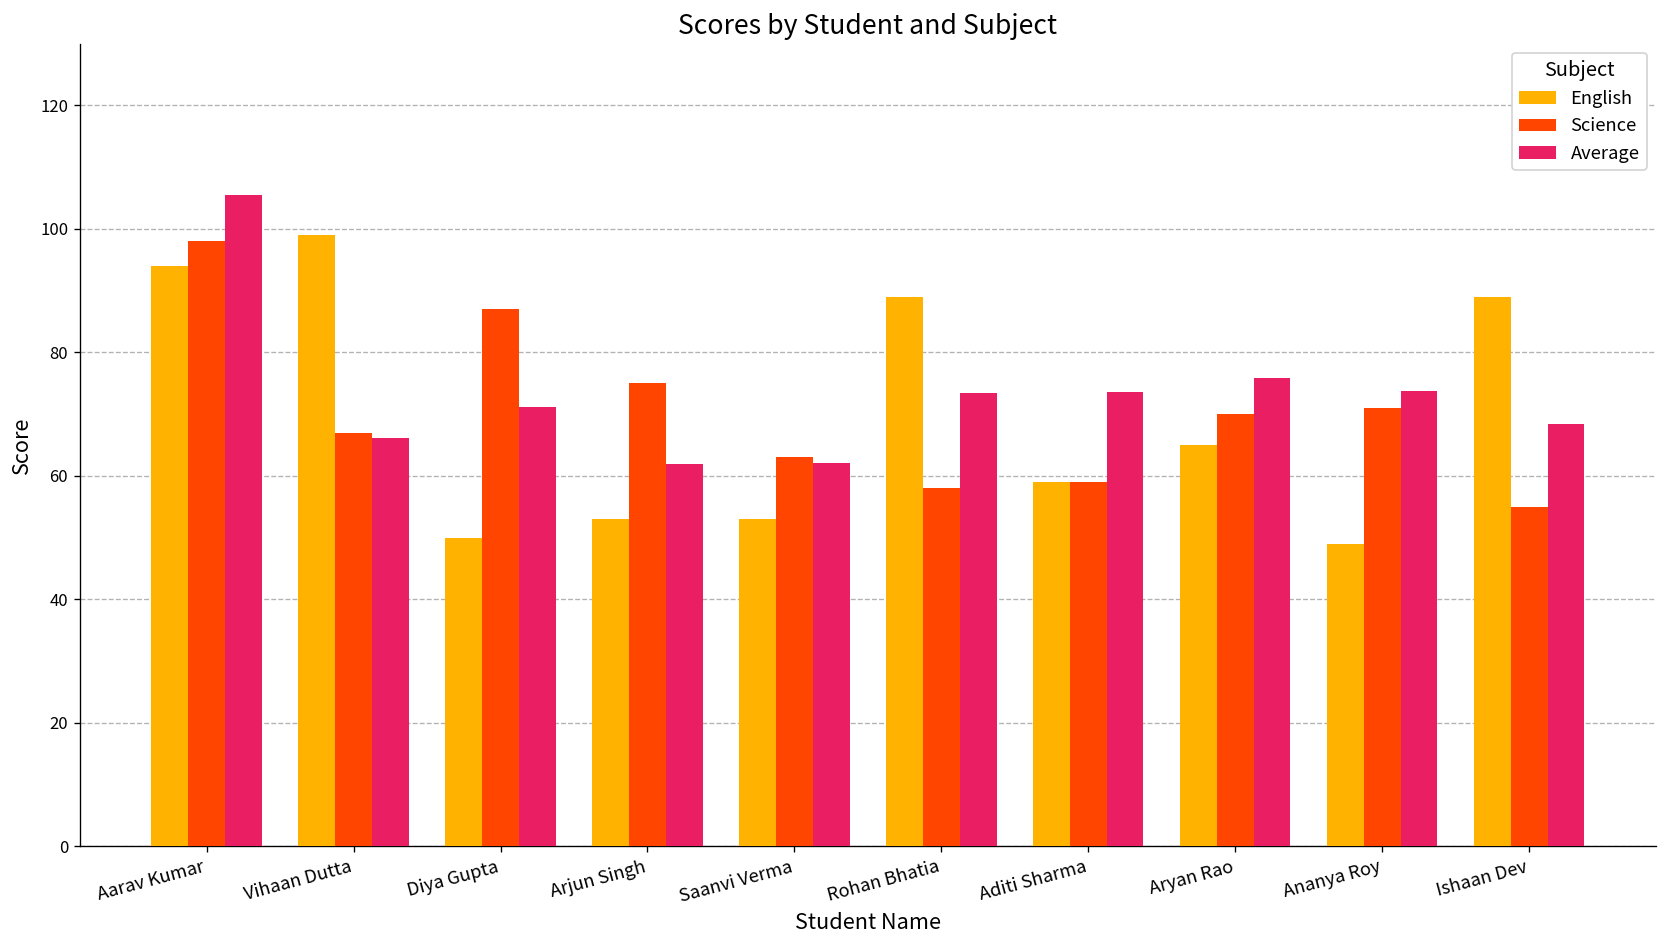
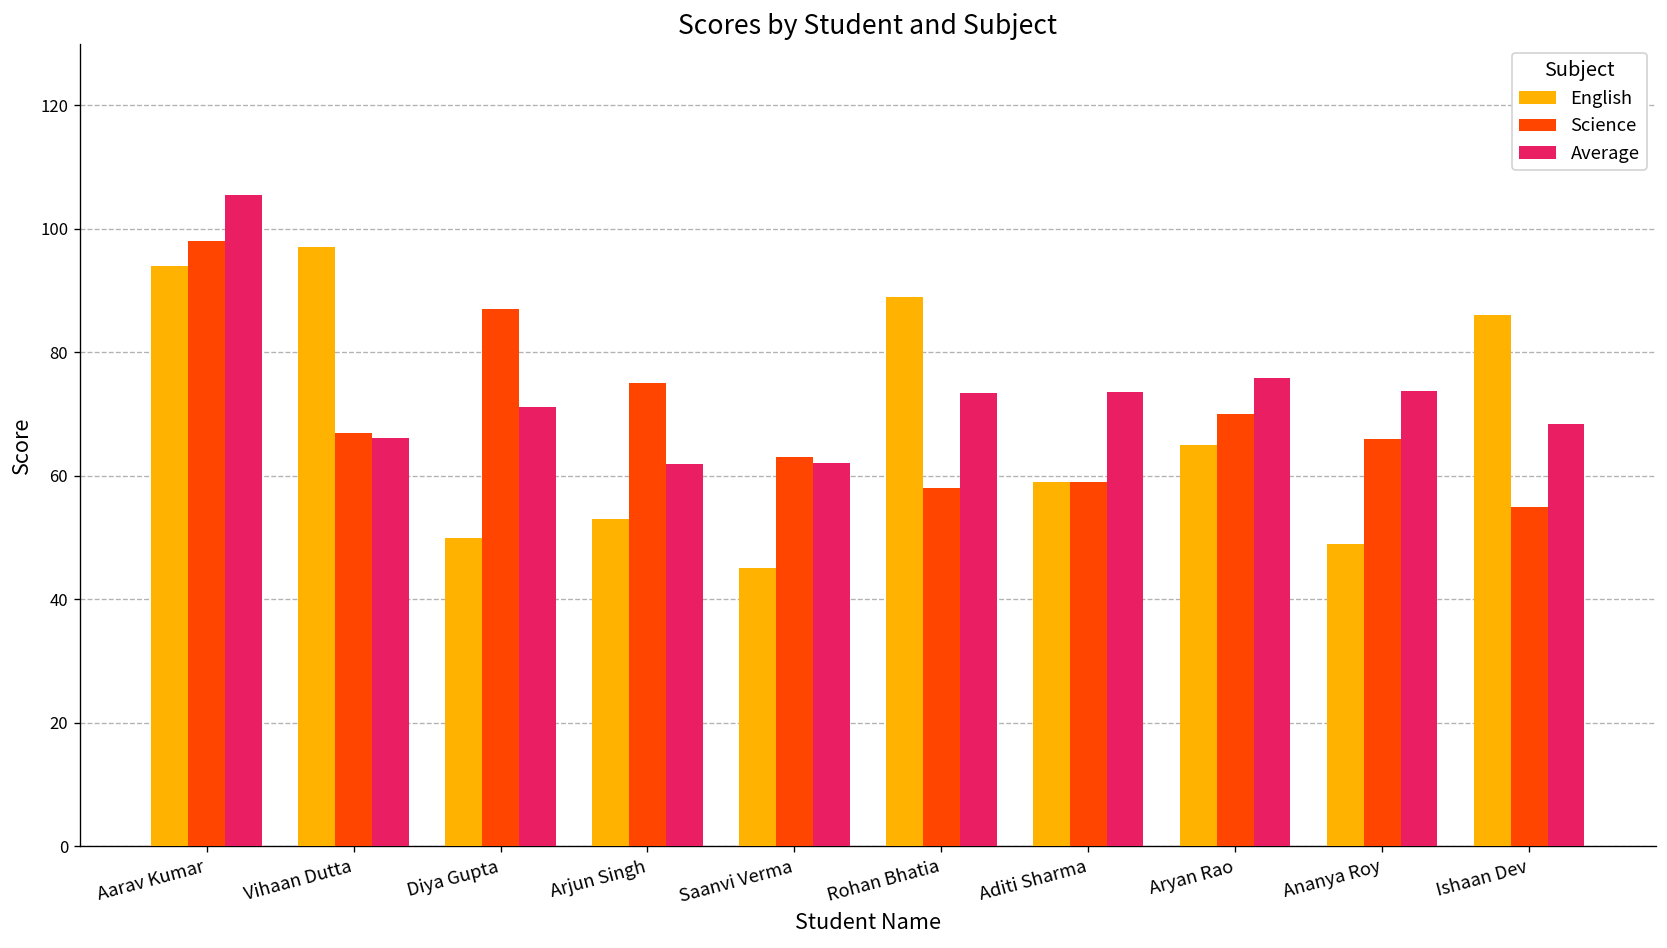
  {
    "English": {
      "Aarav Kumar": 94,
-     "Vihaan Dutta": 99,
+     "Vihaan Dutta": 97,
      "Diya Gupta": 50,
      "Arjun Singh": 53,
-     "Saanvi Verma": 53,
+     "Saanvi Verma": 45,
      "Rohan Bhatia": 89,
      "Aditi Sharma": 59,
      "Aryan Rao": 65,
      "Ananya Roy": 49,
-     "Ishaan Dev": 89
+     "Ishaan Dev": 86
    },
    "Science": {
      "Aarav Kumar": 98,
      "Vihaan Dutta": 67,
      "Diya Gupta": 87,
      "Arjun Singh": 75,
      "Saanvi Verma": 63,
      "Rohan Bhatia": 58,
      "Aditi Sharma": 59,
      "Aryan Rao": 70,
-     "Ananya Roy": 71,
+     "Ananya Roy": 66,
      "Ishaan Dev": 55
    },
    "Average": {
      "Aarav Kumar": 106,
      "Vihaan Dutta": 66,
      "Diya Gupta": 71,
      "Arjun Singh": 62,
      "Saanvi Verma": 62,
      "Rohan Bhatia": 73,
      "Aditi Sharma": 74,
      "Aryan Rao": 76,
      "Ananya Roy": 74,
      "Ishaan Dev": 68
    }
  }
